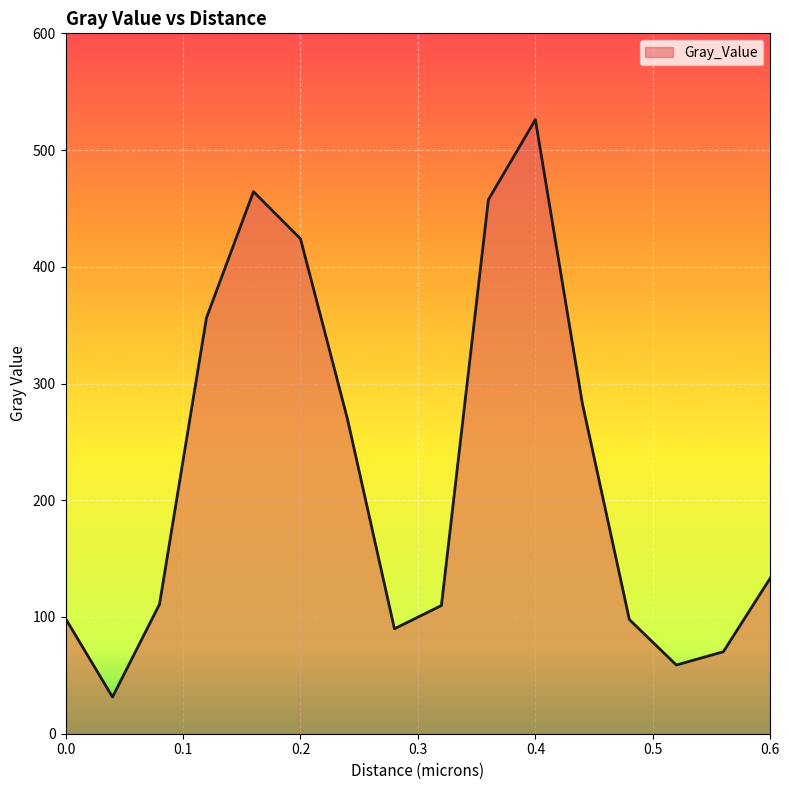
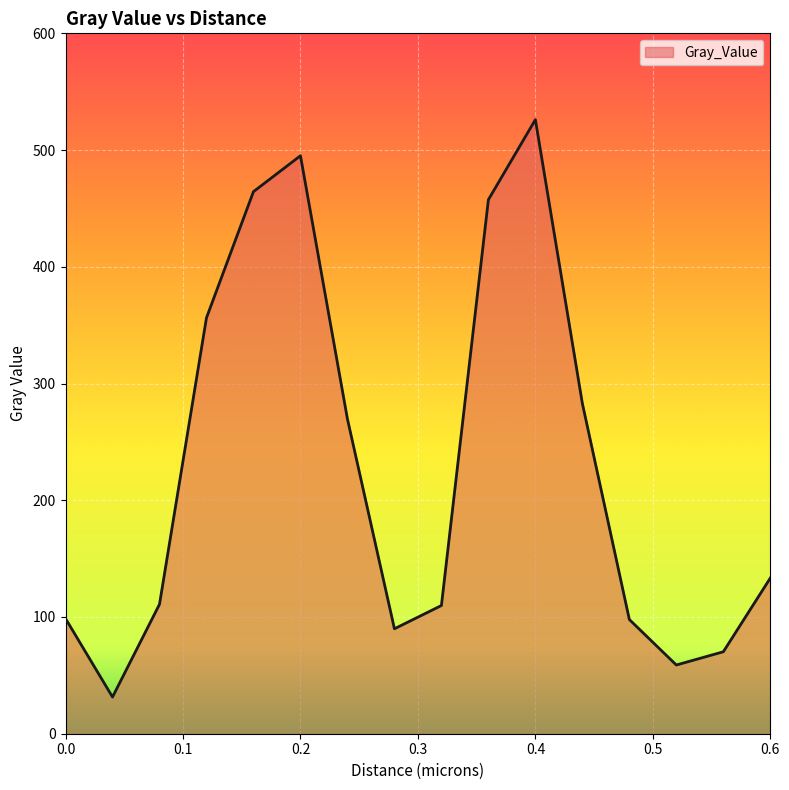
  {
    "0.0": 99,
-   "0.2": 424,
+   "0.2": 495,
    "0.4": 526,
    "0.6": 133
  }
